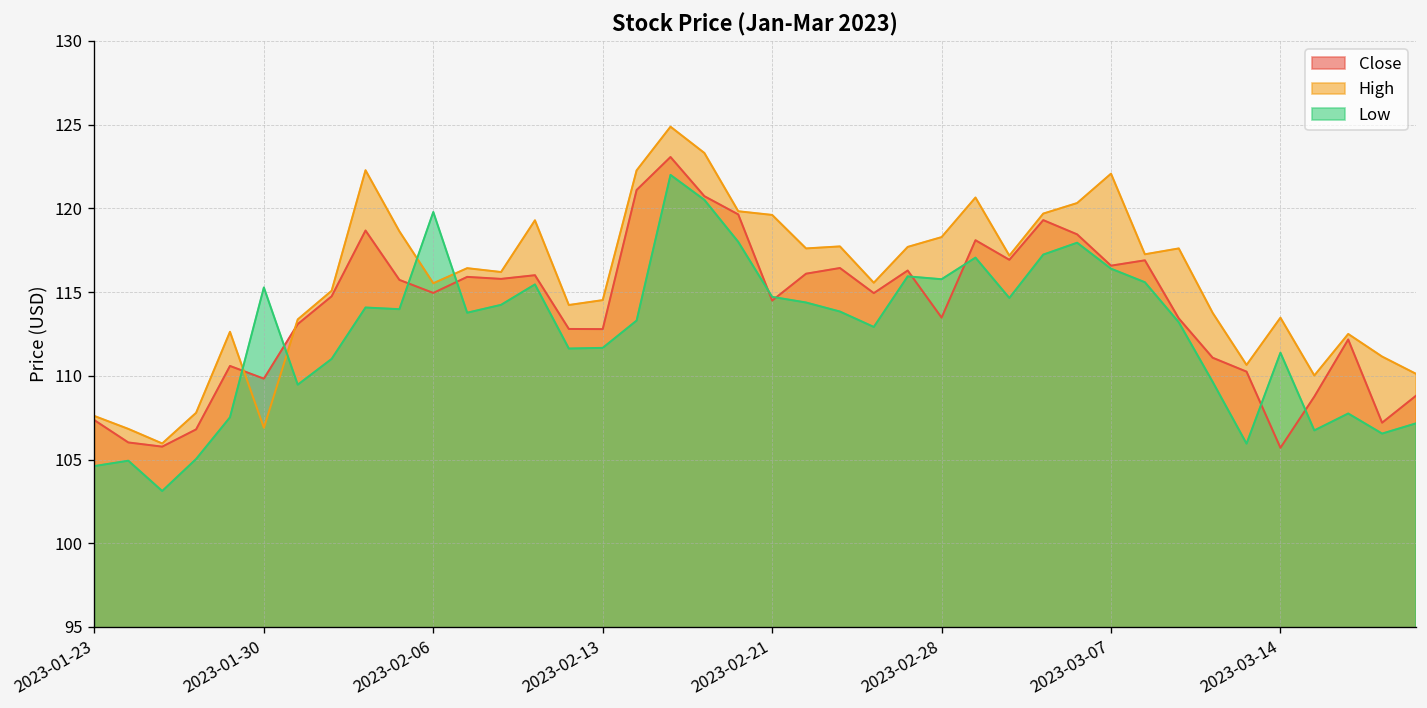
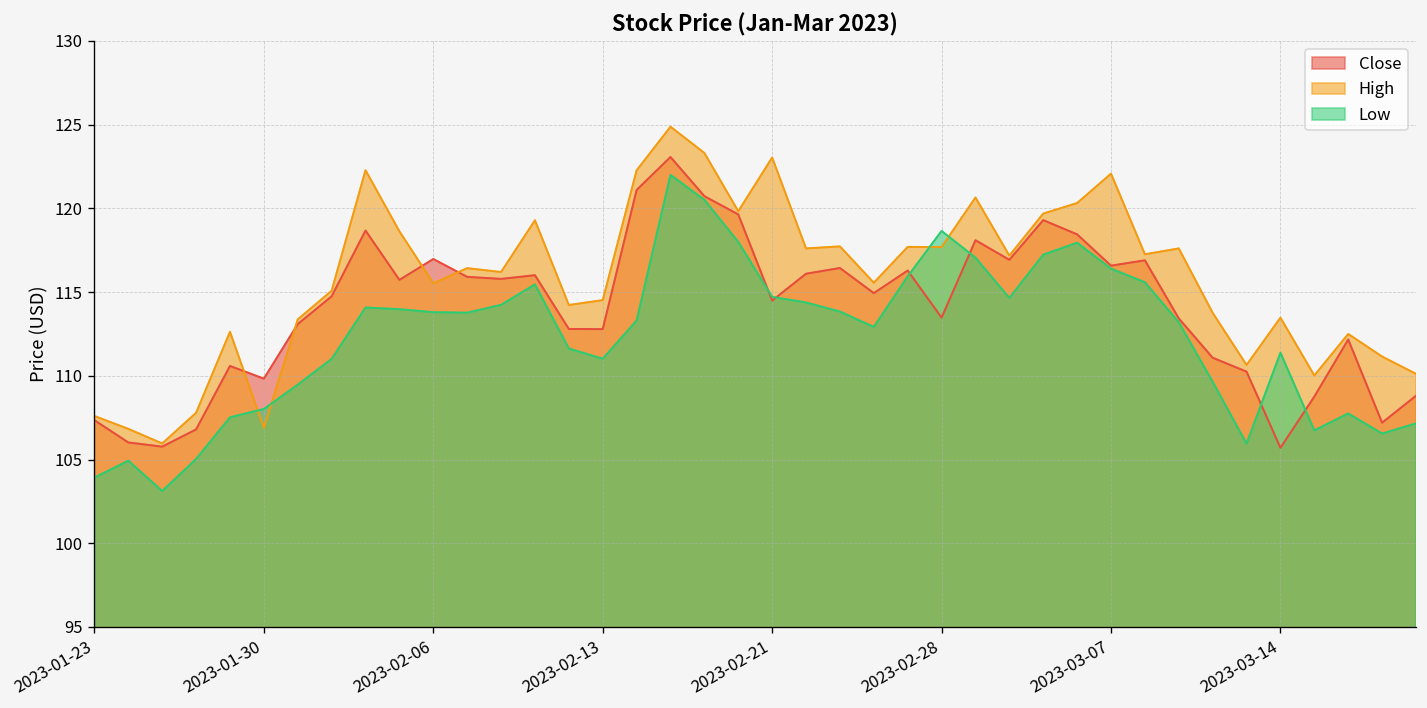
  {
    "Close": {
      "2023-01-23": 107.3,
      "2023-01-30": 109.8,
-     "2023-02-06": 114.9,
+     "2023-02-06": 117.0,
      "2023-02-13": 112.8,
      "2023-02-21": 114.5,
      "2023-02-28": 113.5,
      "2023-03-14": 105.7
    },
    "High": {
      "2023-01-23": 107.6,
      "2023-01-30": 106.9,
      "2023-02-06": 115.5,
      "2023-02-13": 114.5,
-     "2023-02-21": 119.6,
-     "2023-02-28": 118.3,
+     "2023-02-21": 123.0,
+     "2023-02-28": 117.7,
      "2023-03-07": 122.1,
      "2023-03-14": 113.5
    },
    "Low": {
-     "2023-01-23": 104.6,
-     "2023-01-30": 115.3,
-     "2023-02-06": 119.8,
-     "2023-02-13": 111.7,
+     "2023-01-23": 103.9,
+     "2023-01-30": 108.0,
+     "2023-02-06": 113.8,
+     "2023-02-13": 111.0,
      "2023-02-21": 114.7,
-     "2023-02-28": 115.8,
+     "2023-02-28": 118.7,
      "2023-03-14": 111.4
    }
  }
